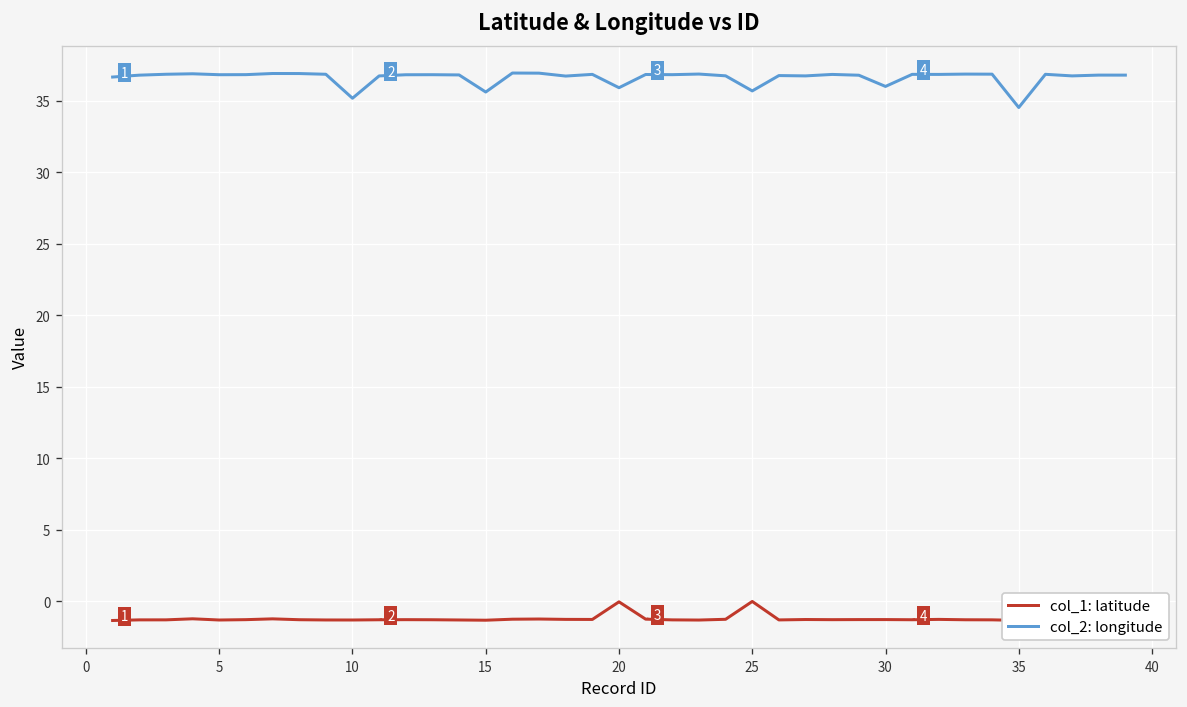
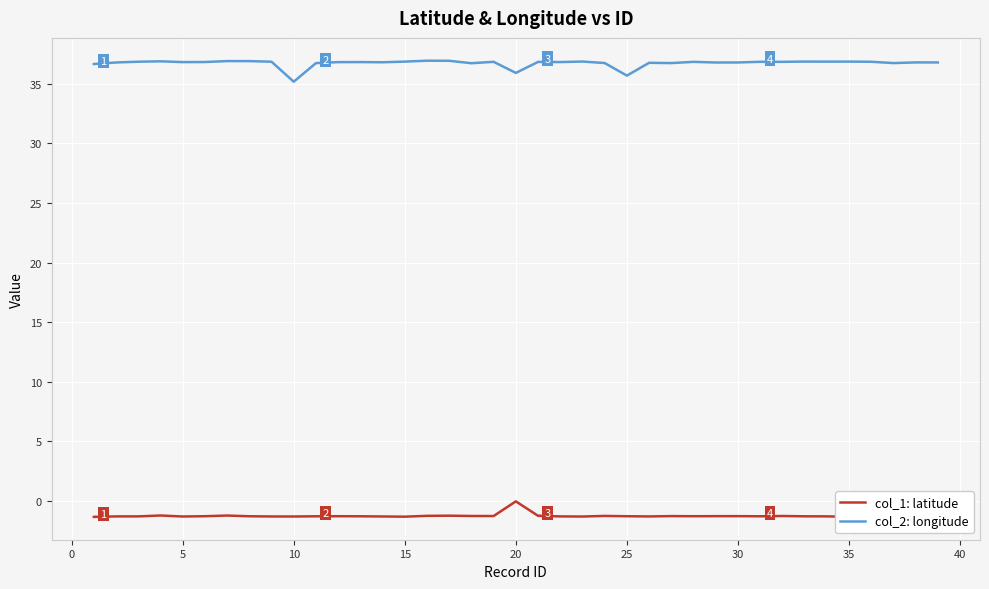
  {
    "col_1: latitude": {
      "5": -1.3,
      "10": -1.3,
      "15": -1.3,
      "20": 0.0,
-     "25": 0.0,
+     "25": -1.3,
      "30": -1.3
    },
    "col_2: longitude": {
      "5": 36.8,
      "10": 35.2,
-     "15": 35.6,
+     "15": 36.9,
      "20": 35.9,
      "25": 35.7,
-     "30": 36.0,
-     "35": 34.5
+     "30": 36.8,
+     "35": 36.9
    }
  }
